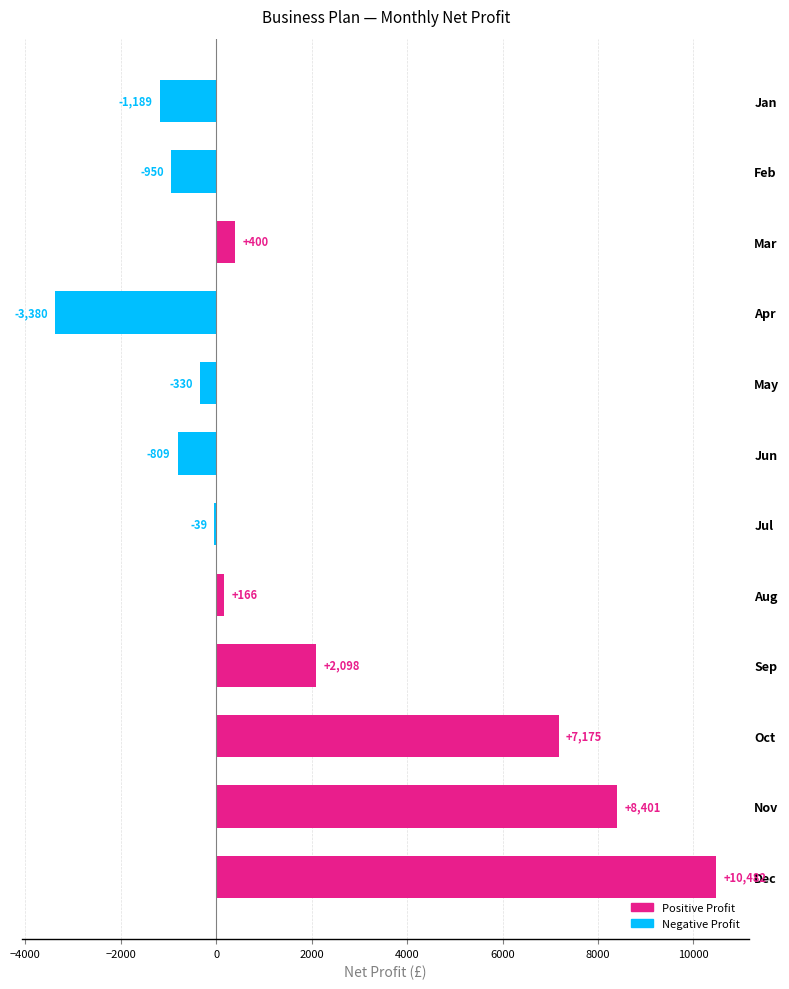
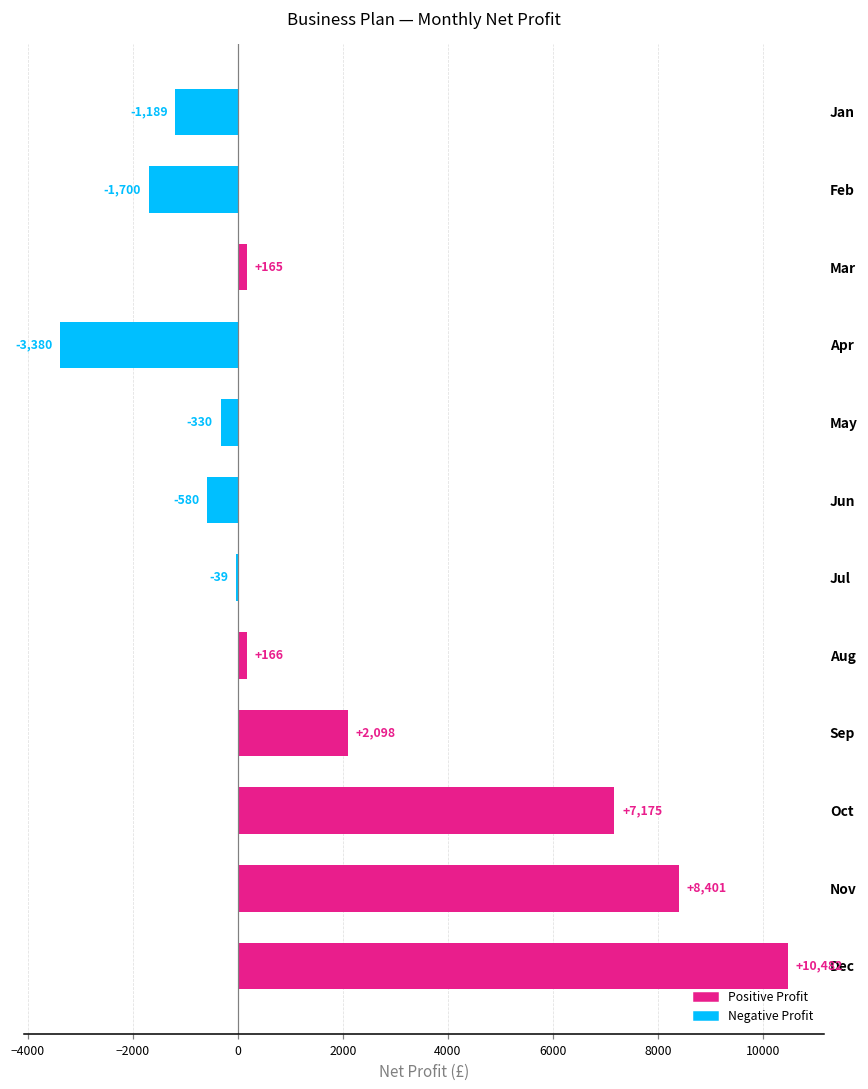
  {
    "Jan": "-1,189",
-   "Feb": "-950",
-   "Mar": "+400",
+   "Feb": "-1,700",
+   "Mar": "+165",
    "Apr": "-3,380",
    "May": "-330",
-   "Jun": "-809",
+   "Jun": "-580",
    "Jul": "-39",
    "Aug": "+166",
    "Sep": "+2,098",
    "Oct": "+7,175",
    "Nov": "+8,401",
    "Dec": "+10,482"
  }
